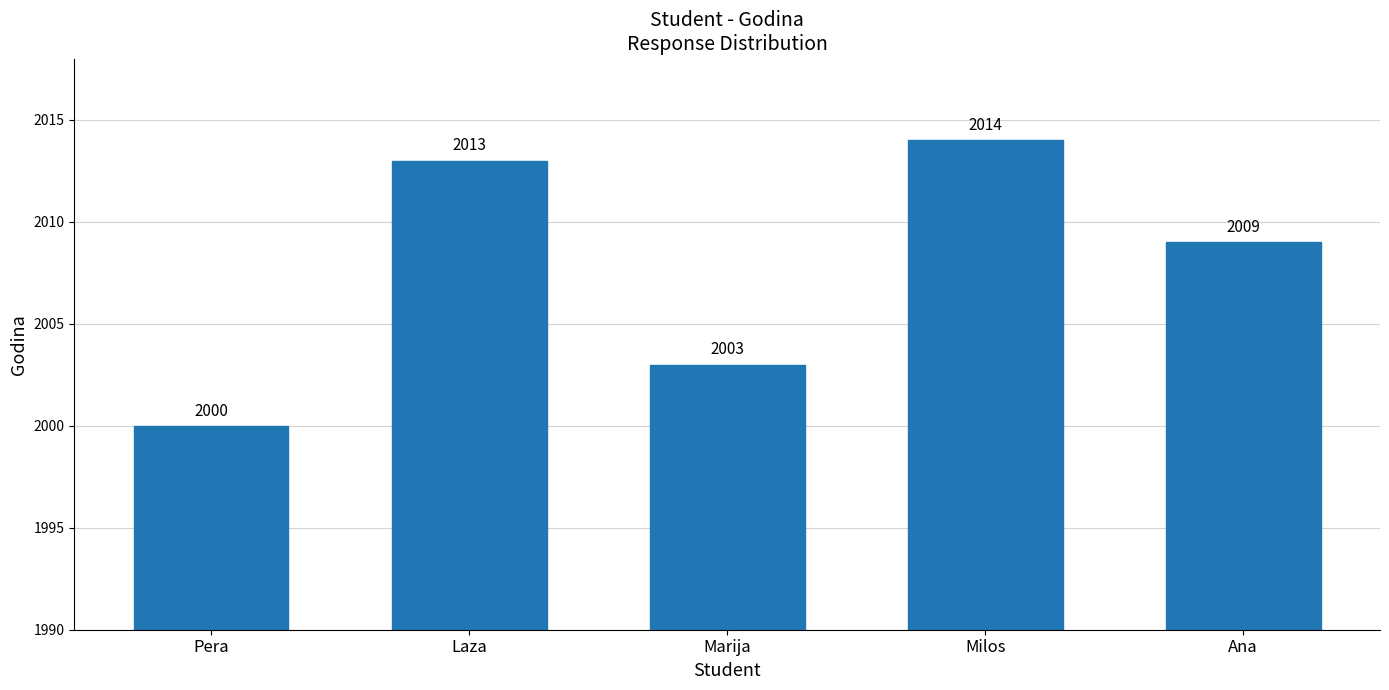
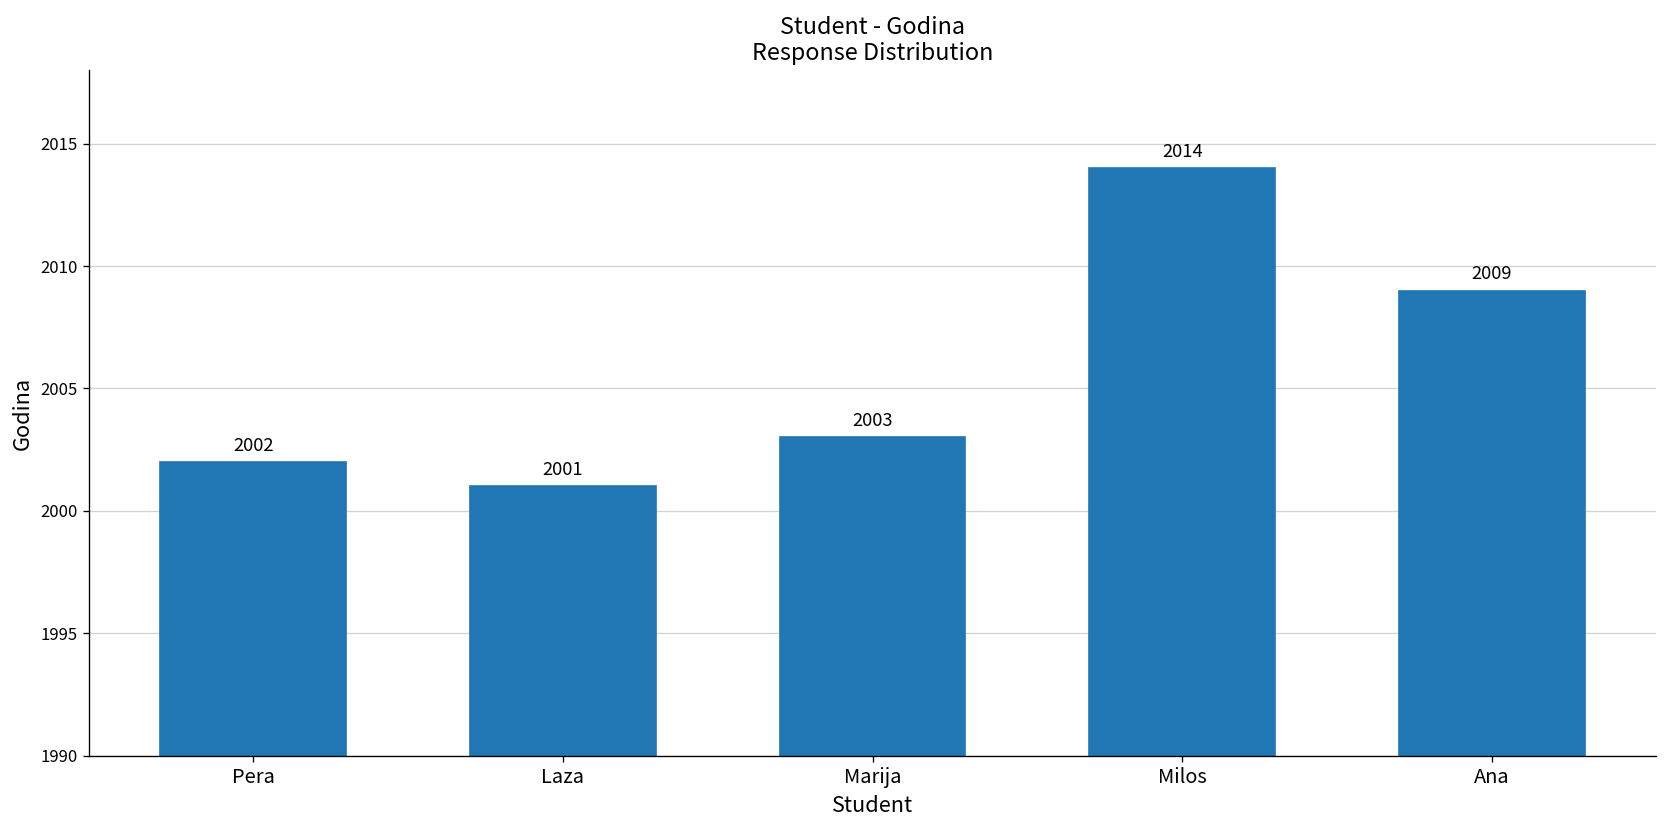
  {
-   "Pera": 2000,
-   "Laza": 2013,
+   "Pera": 2002,
+   "Laza": 2001,
    "Marija": 2003,
    "Milos": 2014,
    "Ana": 2009
  }
